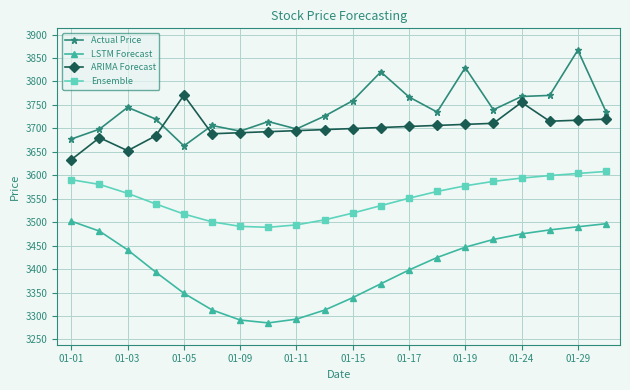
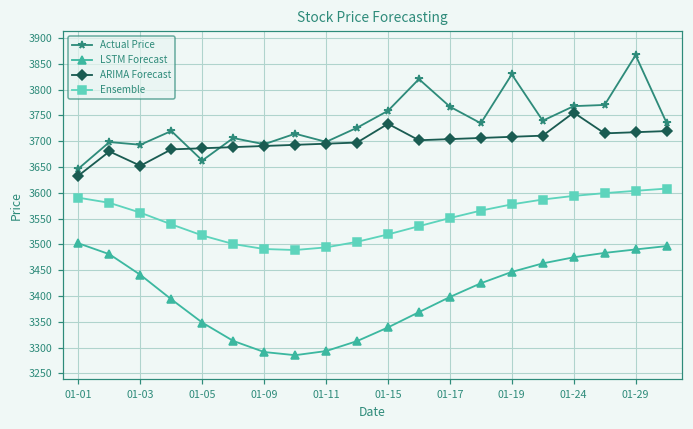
  {
    "Actual Price": {
-     "01-01": 3680,
-     "01-03": 3740,
+     "01-01": 3650,
+     "01-03": 3690,
      "01-05": 3660,
      "01-15": 3760,
      "01-17": 3770,
      "01-19": 3830,
      "01-24": 3770,
      "01-29": 3870
    },
    "ARIMA Forecast": {
      "01-01": 3630,
      "01-03": 3650,
-     "01-05": 3770,
-     "01-15": 3700,
+     "01-05": 3690,
+     "01-15": 3730,
      "01-17": 3700,
      "01-19": 3710,
      "01-24": 3760,
      "01-29": 3720
    }
  }
